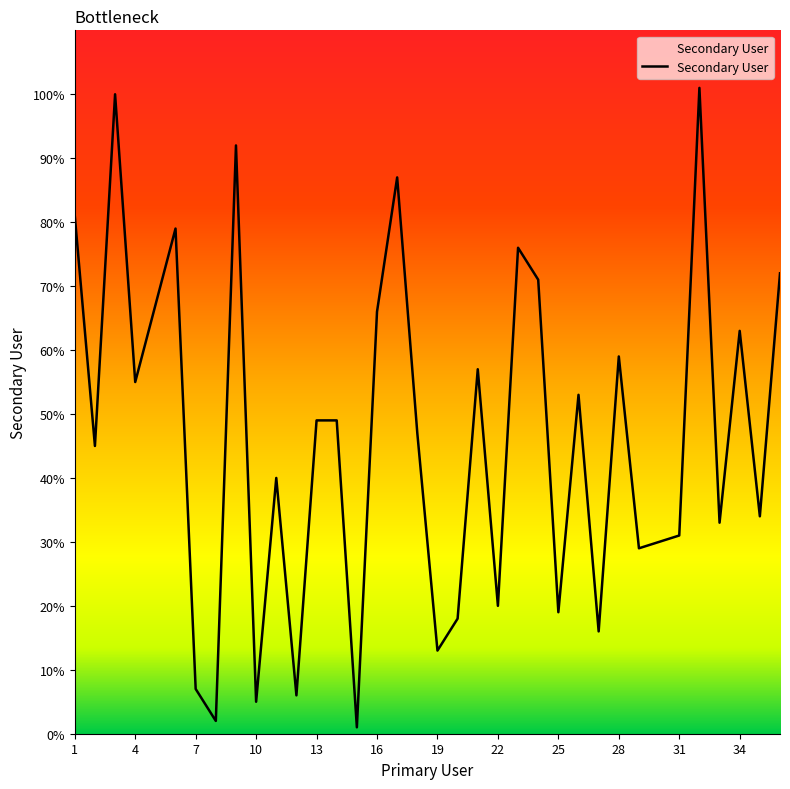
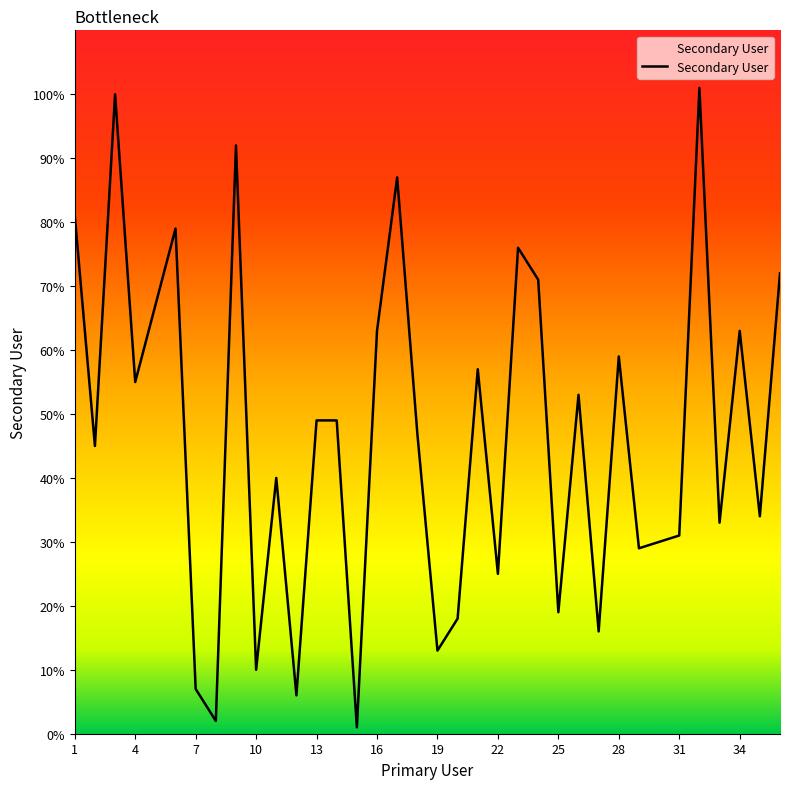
  {
    "1": "81%",
    "4": "55%",
    "7": "7%",
-   "10": "5%",
+   "10": "10%",
    "13": "49%",
-   "16": "66%",
+   "16": "63%",
    "19": "13%",
-   "22": "20%",
+   "22": "25%",
    "25": "19%",
    "28": "59%",
    "31": "31%",
    "34": "63%"
  }
